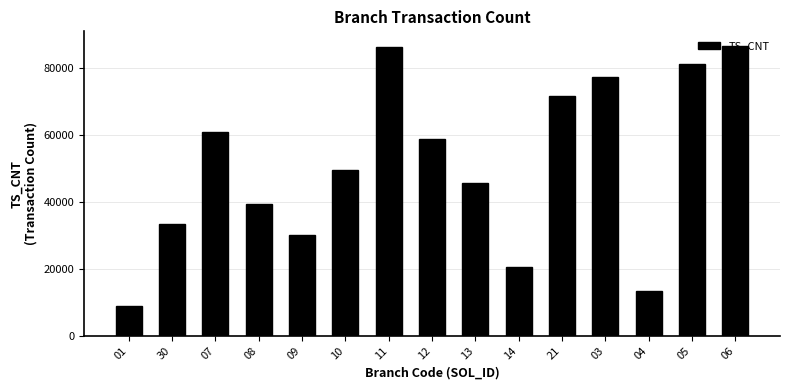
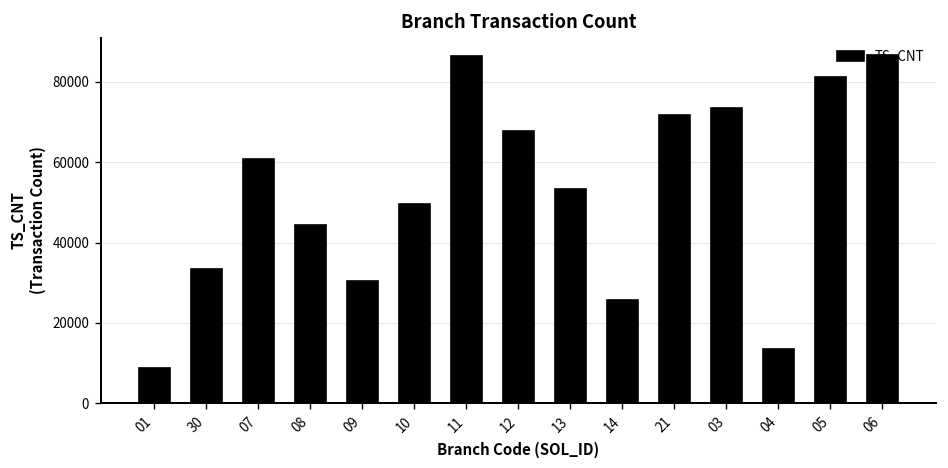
  {
    "01": 9000,
    "30": 33000,
    "07": 61000,
-   "08": 40000,
+   "08": 44000,
    "09": 30000,
    "10": 50000,
    "11": 86000,
-   "12": 59000,
-   "13": 46000,
-   "14": 21000,
+   "12": 68000,
+   "13": 53000,
+   "14": 26000,
    "21": 72000,
-   "03": 77000,
+   "03": 74000,
    "04": 13000,
    "05": 81000,
    "06": 87000
  }
